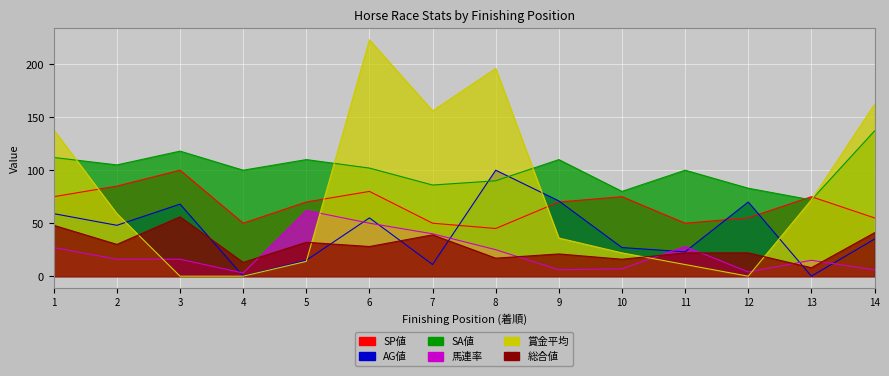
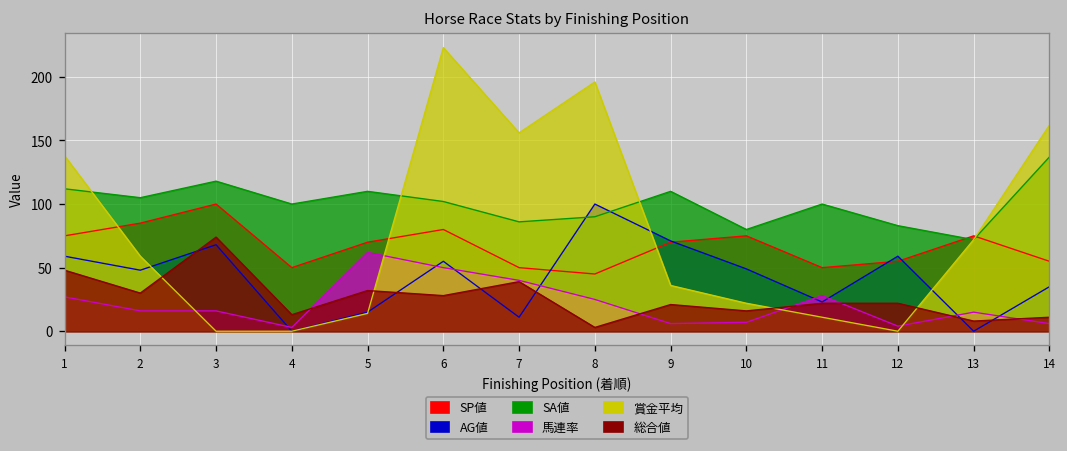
  {
    "SP値": {
      "1": 75,
      "2": 85,
      "3": 100,
      "4": 50,
      "5": 70,
      "6": 80,
      "7": 50,
      "8": 45,
      "10": 75,
      "11": 50,
      "12": 55,
      "13": 75,
      "14": 55
    },
    "AG値": {
      "1": 59,
      "2": 48,
      "3": 68,
      "6": 55,
      "7": 11,
      "8": 100,
-     "10": 27,
-     "12": 70,
+     "10": 49,
+     "12": 59,
      "13": 0,
      "14": 35
    },
    "SA値": {
      "1": 112,
      "2": 105,
      "3": 118,
      "4": 100,
      "5": 110,
      "6": 102,
      "7": 86,
      "8": 90,
      "9": 110,
      "10": 80,
      "11": 100,
      "12": 83,
      "14": 137
    },
    "馬連率": {
      "1": 27,
      "2": 16,
      "3": 16,
      "4": 3,
      "5": 62,
      "6": 50,
      "8": 25,
      "9": 6,
      "10": 7,
      "11": 28,
      "12": 4,
      "13": 15,
      "14": 6
    },
    "賞金平均": {
      "1": 138,
      "2": 59,
      "3": 0,
      "6": 223,
      "7": 156,
      "8": 196,
      "9": 36,
      "10": 22,
      "11": 11,
      "12": 0,
      "14": 162
    },
    "総合値": {
      "1": 48,
      "2": 30,
-     "3": 56,
+     "3": 74,
      "4": 13,
      "5": 32,
      "6": 28,
-     "8": 17,
+     "8": 3,
      "9": 21,
      "10": 16,
      "12": 22,
      "13": 8,
-     "14": 41
+     "14": 11
    }
  }
